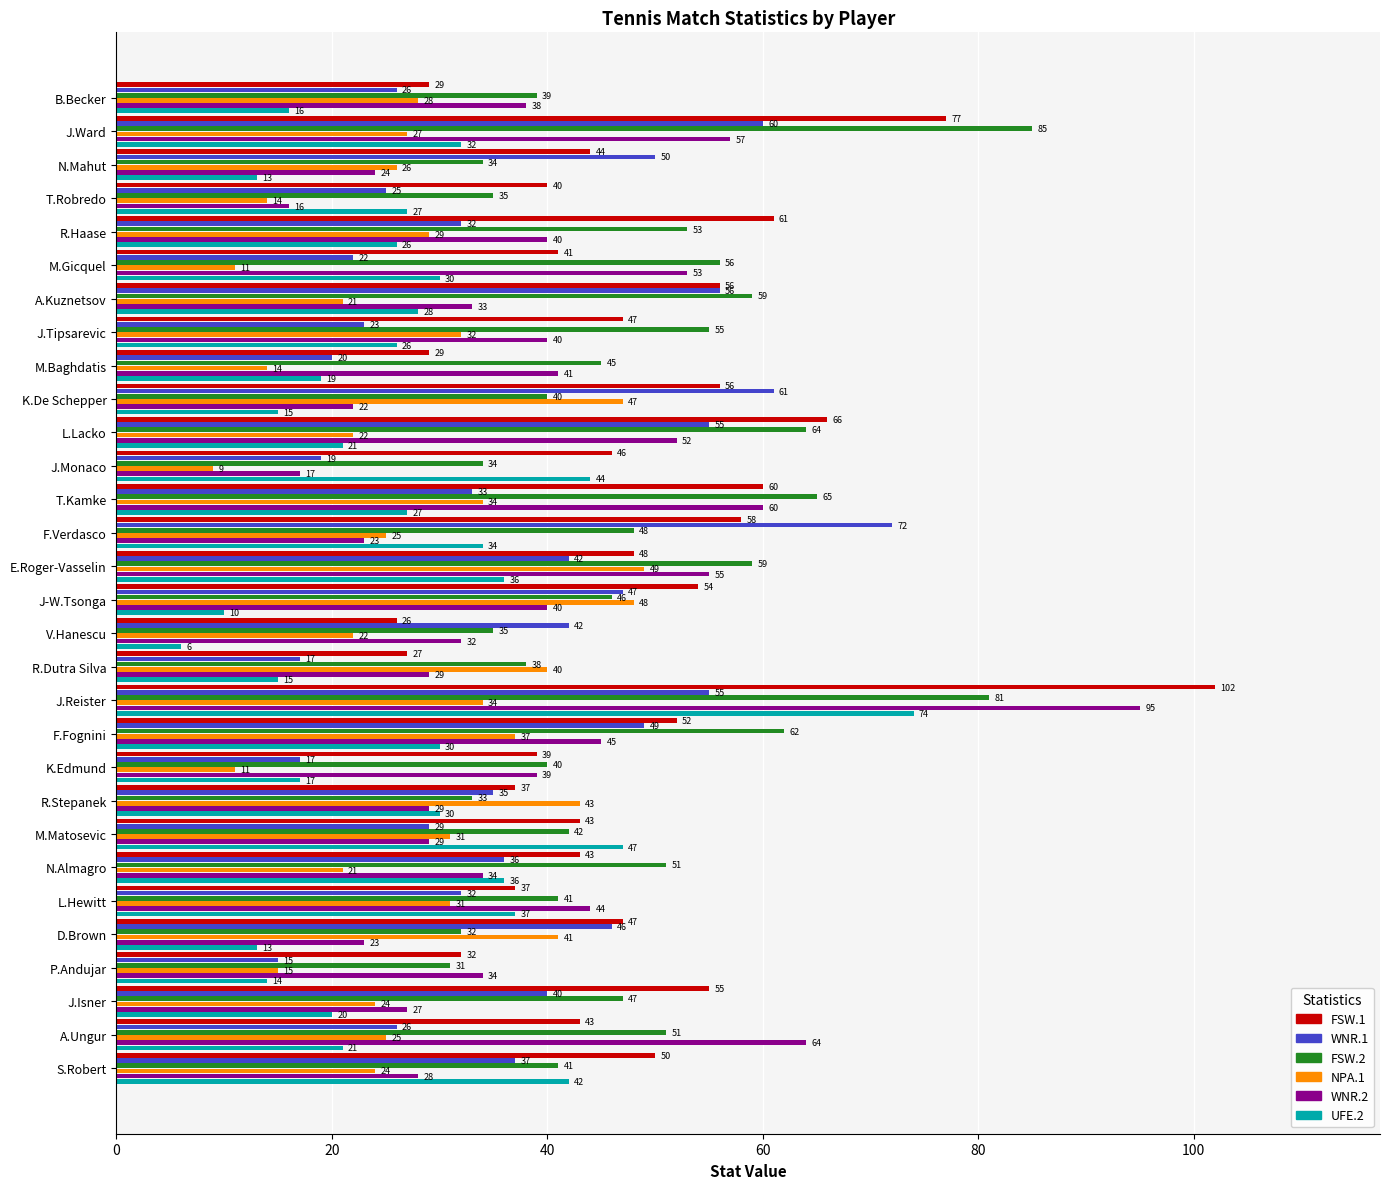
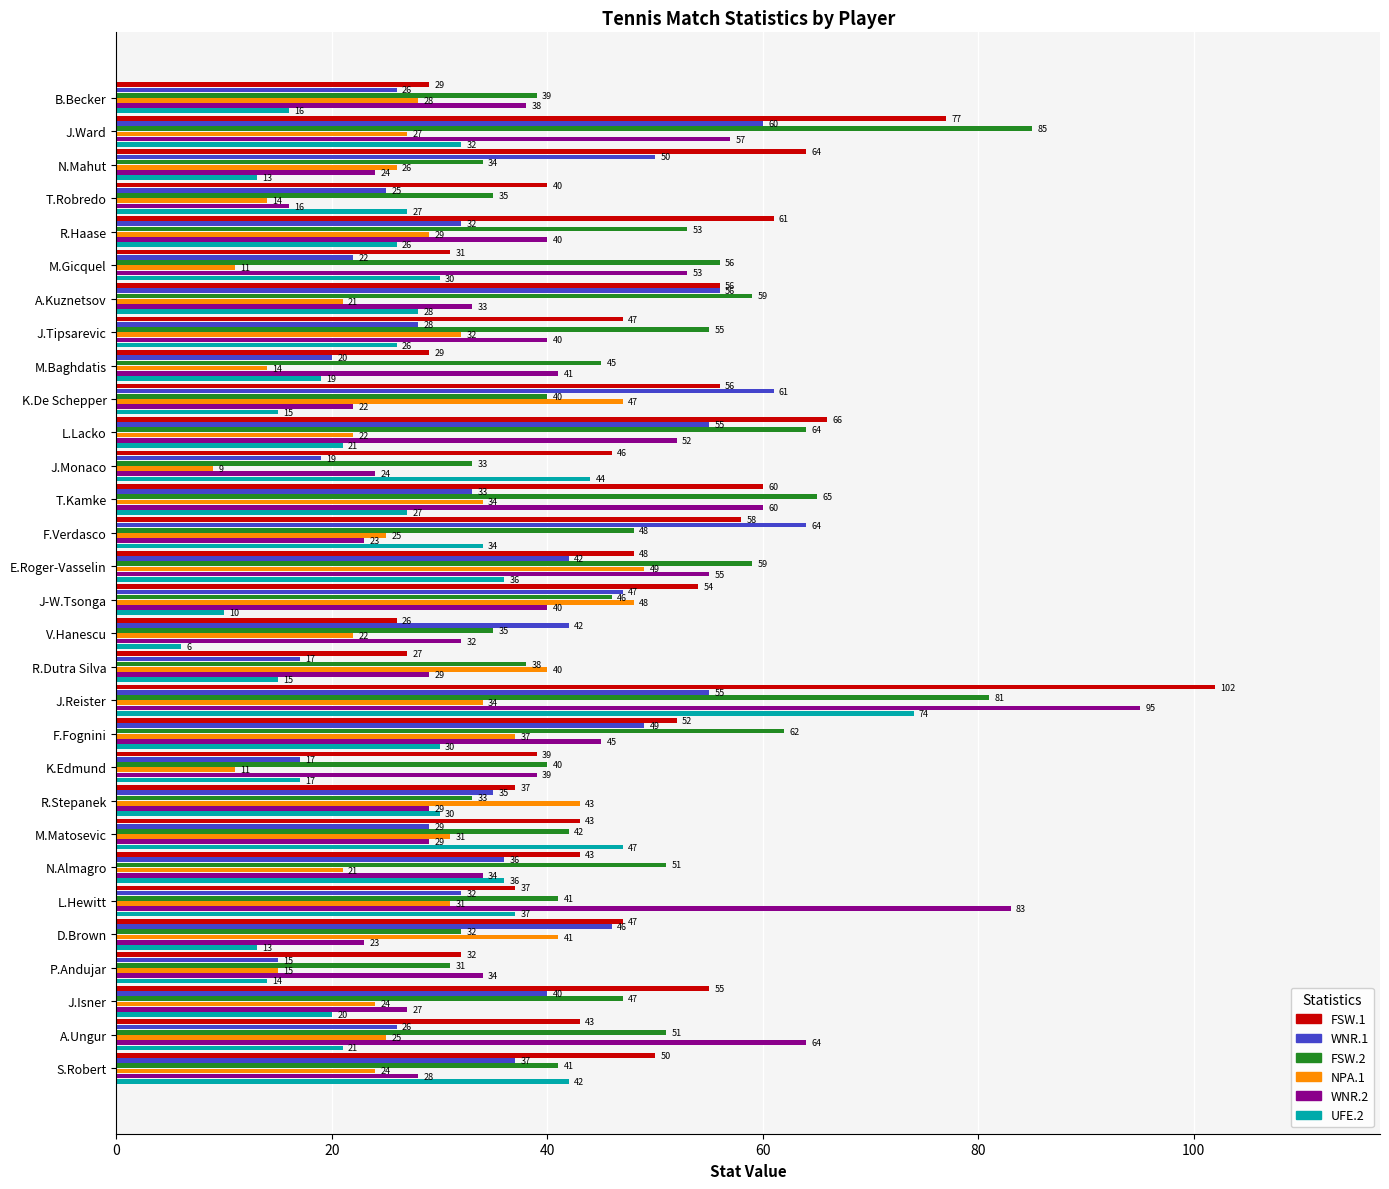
  {
    "FSW.1": {
      "B.Becker": 29,
      "J.Ward": 77,
-     "N.Mahut": 44,
+     "N.Mahut": 64,
      "T.Robredo": 40,
      "R.Haase": 61,
-     "M.Gicquel": 41,
+     "M.Gicquel": 31,
      "J.Tipsarevic": 47,
      "M.Baghdatis": 29,
      "K.De Schepper": 56,
      "L.Lacko": 66,
      "J.Monaco": 46,
      "T.Kamke": 60,
      "F.Verdasco": 58,
      "E.Roger-Vasselin": 48,
      "J-W.Tsonga": 54,
      "V.Hanescu": 26,
      "R.Dutra Silva": 27,
      "J.Reister": 102,
      "F.Fognini": 52,
      "K.Edmund": 39,
      "R.Stepanek": 37,
      "M.Matosevic": 43,
      "N.Almagro": 43,
      "L.Hewitt": 37,
      "D.Brown": 47,
      "P.Andujar": 32,
      "J.Isner": 55,
      "A.Ungur": 43,
      "S.Robert": 50
    },
    "WNR.1": {
      "B.Becker": 26,
      "J.Ward": 60,
      "N.Mahut": 50,
      "T.Robredo": 25,
      "R.Haase": 32,
      "M.Gicquel": 22,
-     "J.Tipsarevic": 23,
+     "J.Tipsarevic": 28,
      "M.Baghdatis": 20,
      "K.De Schepper": 61,
      "L.Lacko": 55,
      "J.Monaco": 19,
      "T.Kamke": 33,
-     "F.Verdasco": 72,
+     "F.Verdasco": 64,
      "E.Roger-Vasselin": 42,
      "J-W.Tsonga": 47,
      "V.Hanescu": 42,
      "R.Dutra Silva": 17,
      "J.Reister": 55,
      "F.Fognini": 49,
      "K.Edmund": 17,
      "R.Stepanek": 35,
      "M.Matosevic": 29,
      "N.Almagro": 36,
      "L.Hewitt": 32,
      "D.Brown": 46,
      "P.Andujar": 15,
      "J.Isner": 40,
      "A.Ungur": 26,
      "S.Robert": 37
    },
    "FSW.2": {
      "B.Becker": 39,
      "J.Ward": 85,
      "N.Mahut": 34,
      "T.Robredo": 35,
      "R.Haase": 53,
      "M.Gicquel": 56,
      "A.Kuznetsov": 59,
      "J.Tipsarevic": 55,
      "M.Baghdatis": 45,
      "K.De Schepper": 40,
      "L.Lacko": 64,
-     "J.Monaco": 34,
+     "J.Monaco": 33,
      "T.Kamke": 65,
      "F.Verdasco": 48,
      "E.Roger-Vasselin": 59,
      "J-W.Tsonga": 46,
      "V.Hanescu": 35,
      "R.Dutra Silva": 38,
      "J.Reister": 81,
      "F.Fognini": 62,
      "K.Edmund": 40,
      "R.Stepanek": 33,
      "M.Matosevic": 42,
      "N.Almagro": 51,
      "L.Hewitt": 41,
      "D.Brown": 32,
      "P.Andujar": 31,
      "J.Isner": 47,
      "A.Ungur": 51,
      "S.Robert": 41
    },
    "NPA.1": {
      "B.Becker": 28,
      "J.Ward": 27,
      "N.Mahut": 26,
      "T.Robredo": 14,
      "R.Haase": 29,
      "M.Gicquel": 11,
      "A.Kuznetsov": 21,
      "J.Tipsarevic": 32,
      "M.Baghdatis": 14,
      "K.De Schepper": 47,
      "L.Lacko": 22,
      "J.Monaco": 9,
      "T.Kamke": 34,
      "F.Verdasco": 25,
      "E.Roger-Vasselin": 49,
      "J-W.Tsonga": 48,
      "V.Hanescu": 22,
      "R.Dutra Silva": 40,
      "J.Reister": 34,
      "F.Fognini": 37,
      "K.Edmund": 11,
      "R.Stepanek": 43,
      "M.Matosevic": 31,
      "N.Almagro": 21,
      "L.Hewitt": 31,
      "D.Brown": 41,
      "P.Andujar": 15,
      "J.Isner": 24,
      "A.Ungur": 25,
      "S.Robert": 24
    },
    "WNR.2": {
      "B.Becker": 38,
      "J.Ward": 57,
      "N.Mahut": 24,
      "T.Robredo": 16,
      "R.Haase": 40,
      "M.Gicquel": 53,
      "A.Kuznetsov": 33,
      "J.Tipsarevic": 40,
      "M.Baghdatis": 41,
      "K.De Schepper": 22,
      "L.Lacko": 52,
-     "J.Monaco": 17,
+     "J.Monaco": 24,
      "T.Kamke": 60,
      "F.Verdasco": 23,
      "E.Roger-Vasselin": 55,
      "J-W.Tsonga": 40,
      "V.Hanescu": 32,
      "R.Dutra Silva": 29,
      "J.Reister": 95,
      "F.Fognini": 45,
      "K.Edmund": 39,
      "R.Stepanek": 29,
      "M.Matosevic": 29,
      "N.Almagro": 34,
-     "L.Hewitt": 44,
+     "L.Hewitt": 83,
      "D.Brown": 23,
      "P.Andujar": 34,
      "J.Isner": 27,
      "A.Ungur": 64,
      "S.Robert": 28
    },
    "UFE.2": {
      "B.Becker": 16,
      "J.Ward": 32,
      "N.Mahut": 13,
      "T.Robredo": 27,
      "R.Haase": 26,
      "M.Gicquel": 30,
      "A.Kuznetsov": 28,
      "J.Tipsarevic": 26,
      "M.Baghdatis": 19,
      "K.De Schepper": 15,
      "L.Lacko": 21,
      "J.Monaco": 44,
      "T.Kamke": 27,
      "F.Verdasco": 34,
      "E.Roger-Vasselin": 36,
      "J-W.Tsonga": 10,
      "V.Hanescu": 6,
      "R.Dutra Silva": 15,
      "J.Reister": 74,
      "F.Fognini": 30,
      "K.Edmund": 17,
      "R.Stepanek": 30,
      "M.Matosevic": 47,
      "N.Almagro": 36,
      "L.Hewitt": 37,
      "D.Brown": 13,
      "P.Andujar": 14,
      "J.Isner": 20,
      "A.Ungur": 21,
      "S.Robert": 42
    }
  }
